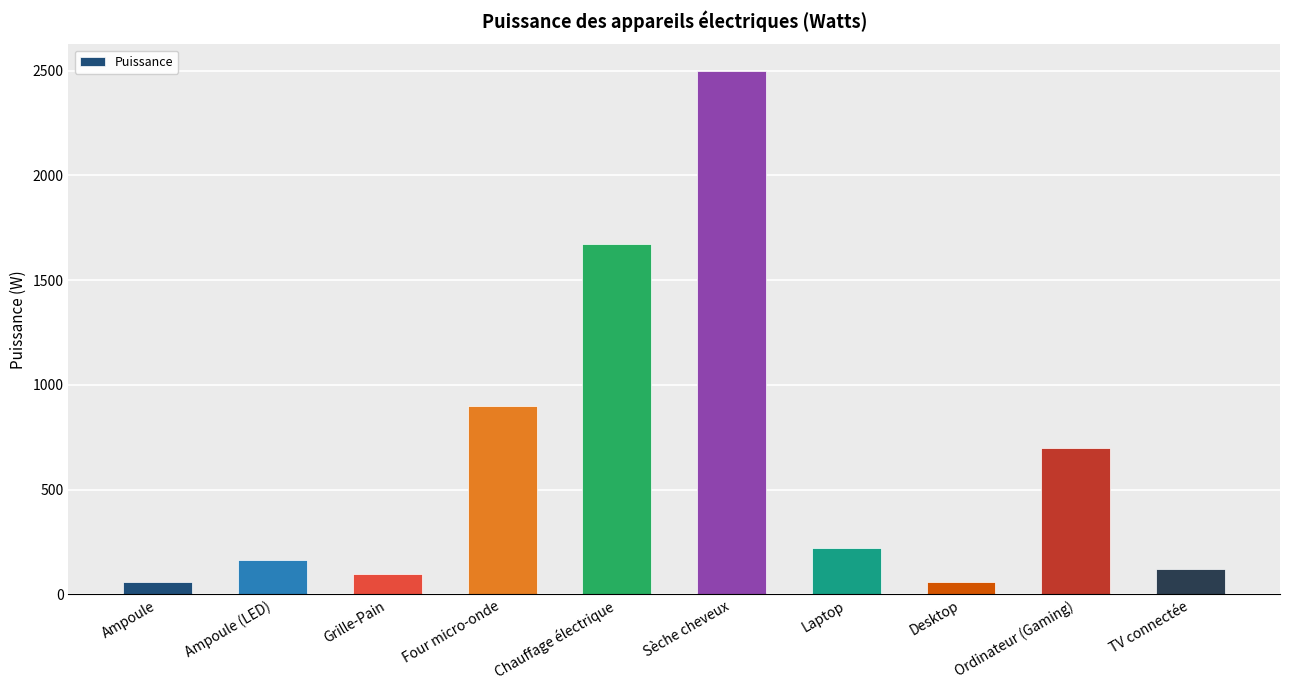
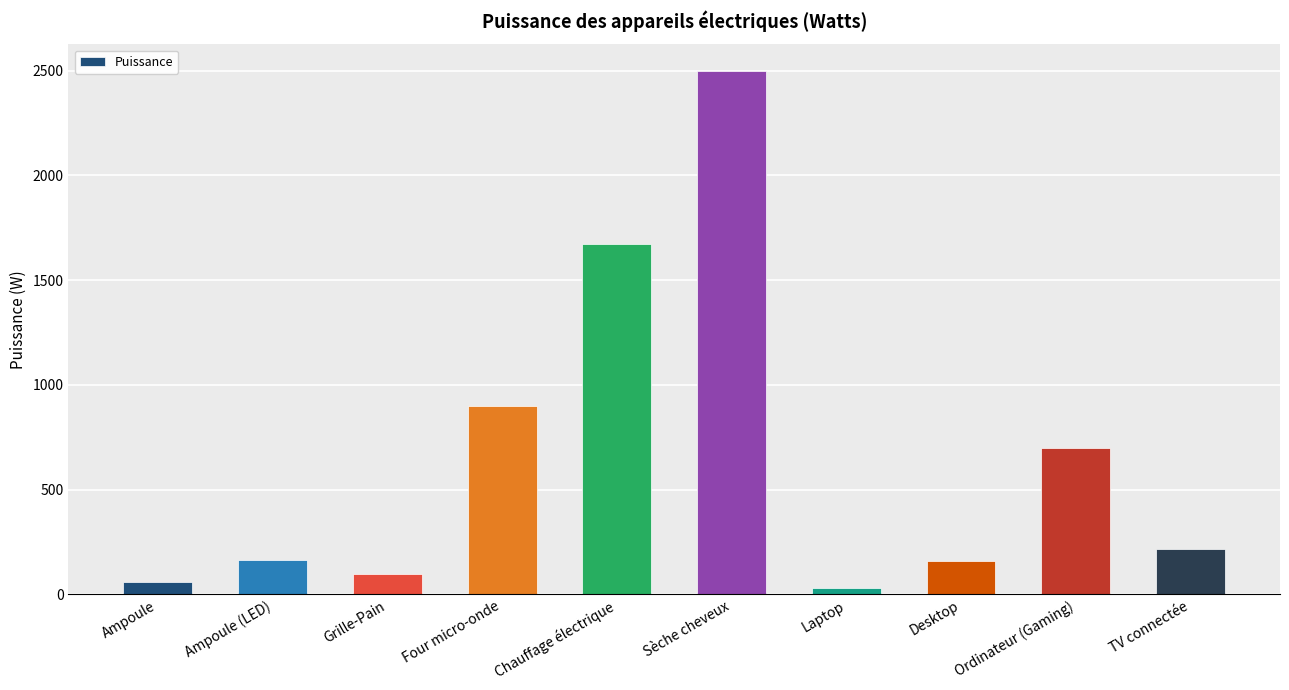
  {
    "Ampoule": 60,
    "Ampoule (LED)": 170,
    "Grille-Pain": 100,
    "Four micro-onde": 900,
    "Chauffage électrique": 1670,
    "Sèche cheveux": 2500,
-   "Laptop": 220,
-   "Desktop": 60,
+   "Laptop": 30,
+   "Desktop": 160,
    "Ordinateur (Gaming)": 700,
-   "TV connectée": 120
+   "TV connectée": 220
  }
